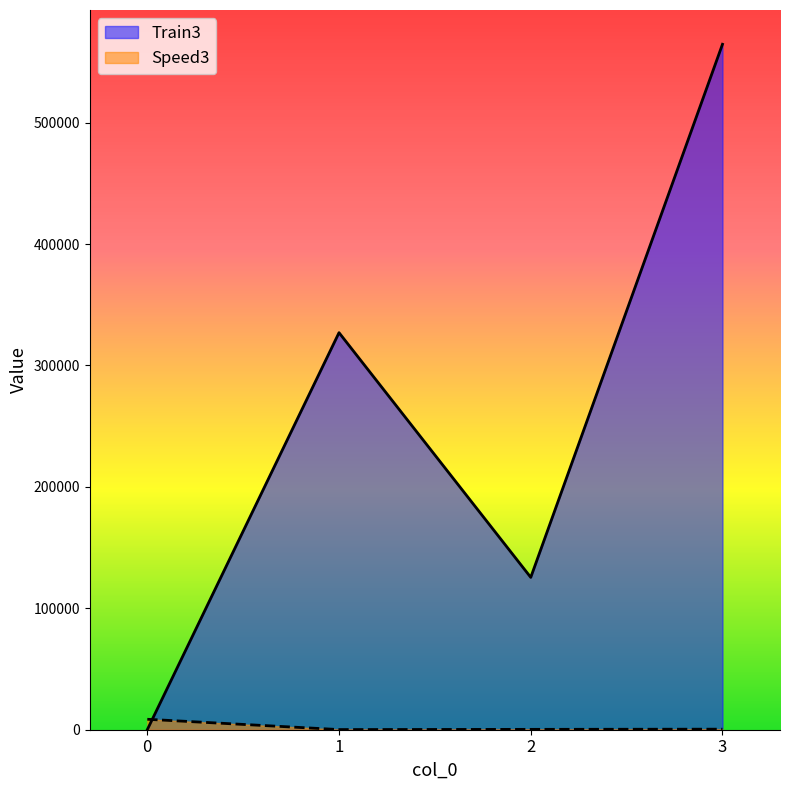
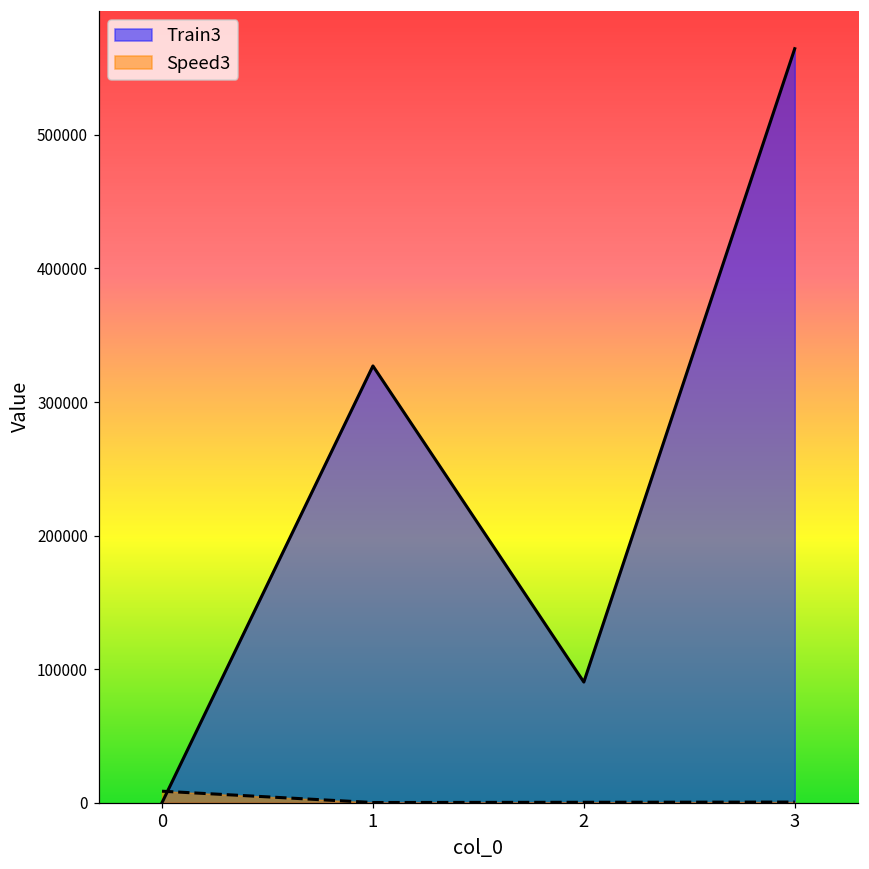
  {
    "Train3": {
      "0": 0,
      "1": 327000,
-     "2": 125000,
+     "2": 90000,
      "3": 565000
    },
    "Speed3": {
      "0": 9000,
      "1": 0,
      "2": 0,
      "3": 0
    }
  }
